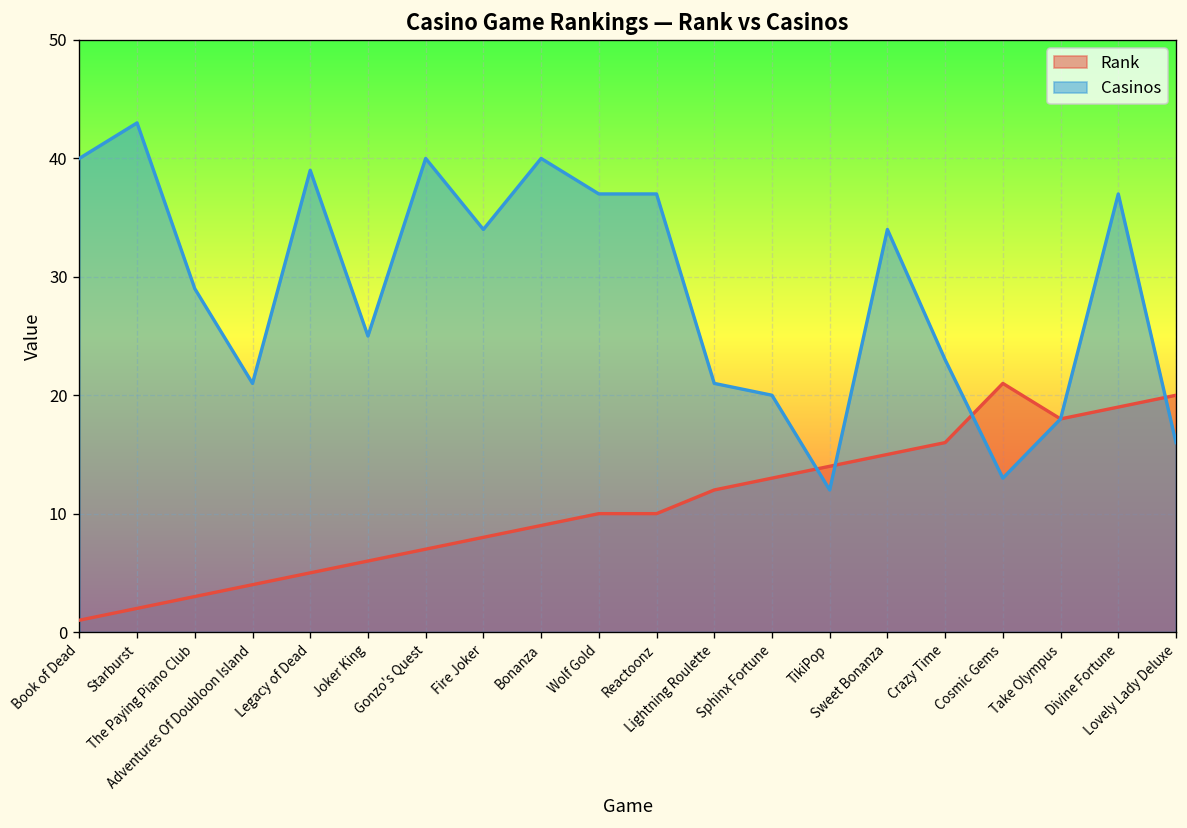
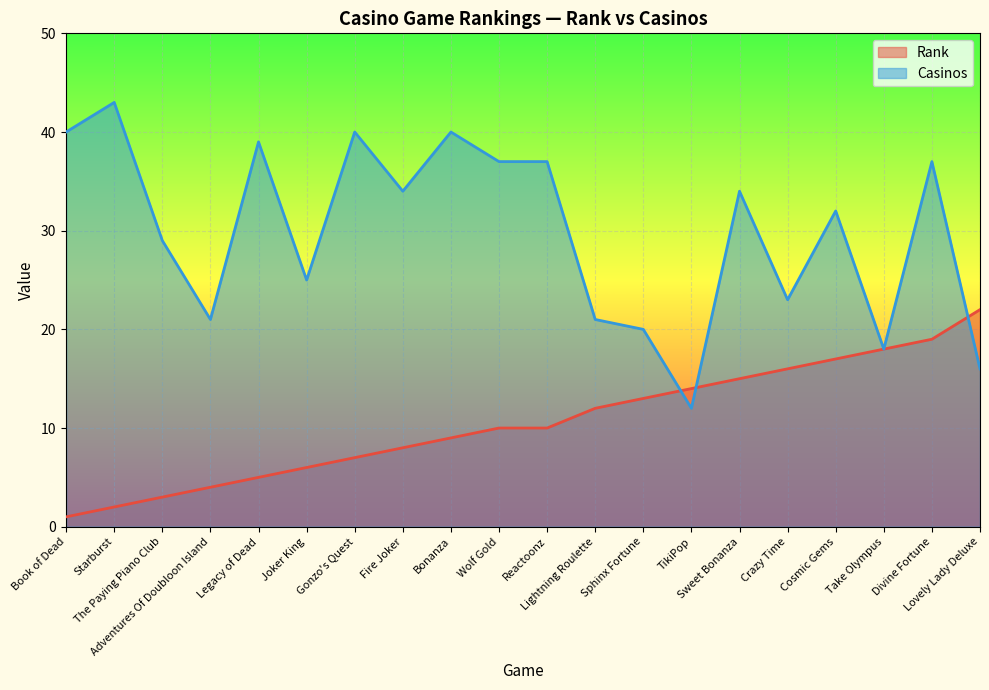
  {
    "Rank": {
      "Book of Dead": 1,
      "Starburst": 2,
      "The Paying Piano Club": 3,
      "Adventures Of Doubloon Island": 4,
      "Legacy of Dead": 5,
      "Joker King": 6,
      "Gonzo's Quest": 7,
      "Fire Joker": 8,
      "Bonanza": 9,
      "Wolf Gold": 10,
      "Reactoonz": 10,
      "Lightning Roulette": 12,
      "Sphinx Fortune": 13,
      "TikiPop": 14,
      "Sweet Bonanza": 15,
      "Crazy Time": 16,
-     "Cosmic Gems": 21,
+     "Cosmic Gems": 17,
      "Divine Fortune": 19,
-     "Lovely Lady Deluxe": 20
+     "Lovely Lady Deluxe": 22
    },
    "Casinos": {
      "Book of Dead": 40,
      "Starburst": 43,
      "The Paying Piano Club": 29,
      "Adventures Of Doubloon Island": 21,
      "Legacy of Dead": 39,
      "Joker King": 25,
      "Gonzo's Quest": 40,
      "Fire Joker": 34,
      "Bonanza": 40,
      "Wolf Gold": 37,
      "Reactoonz": 37,
      "Lightning Roulette": 21,
      "Sphinx Fortune": 20,
      "TikiPop": 12,
      "Sweet Bonanza": 34,
      "Crazy Time": 23,
-     "Cosmic Gems": 13,
+     "Cosmic Gems": 32,
      "Divine Fortune": 37,
      "Lovely Lady Deluxe": 16
    }
  }
